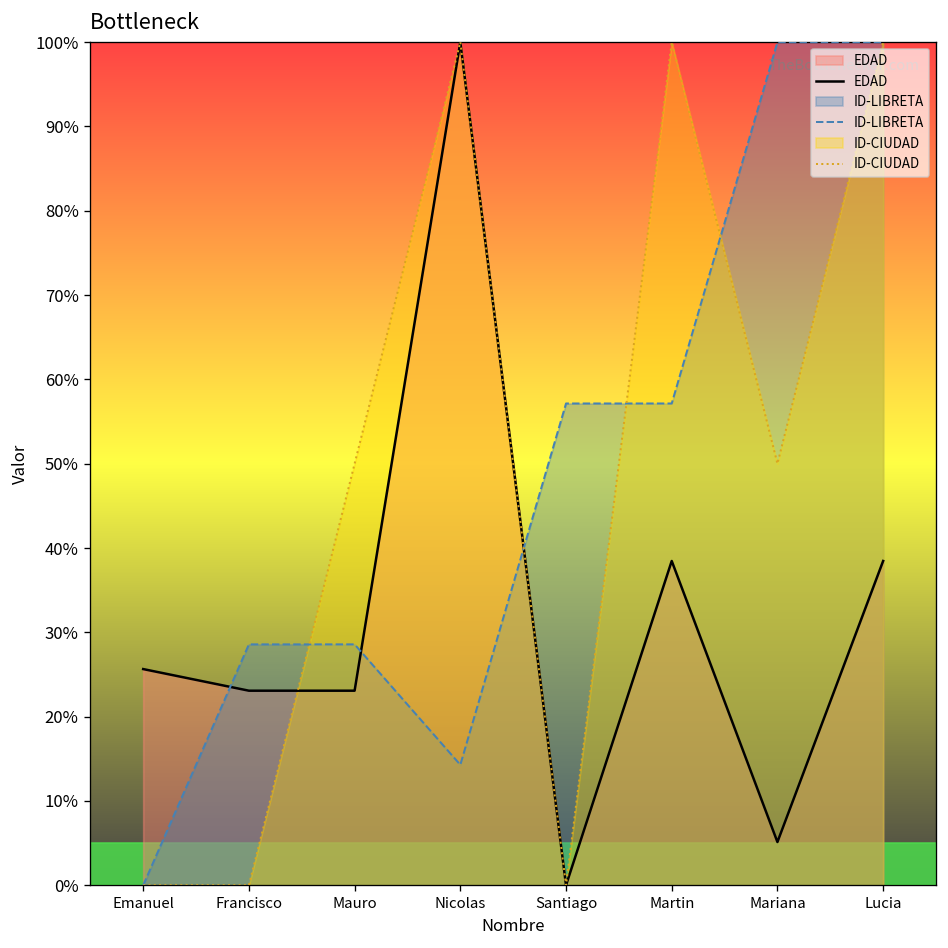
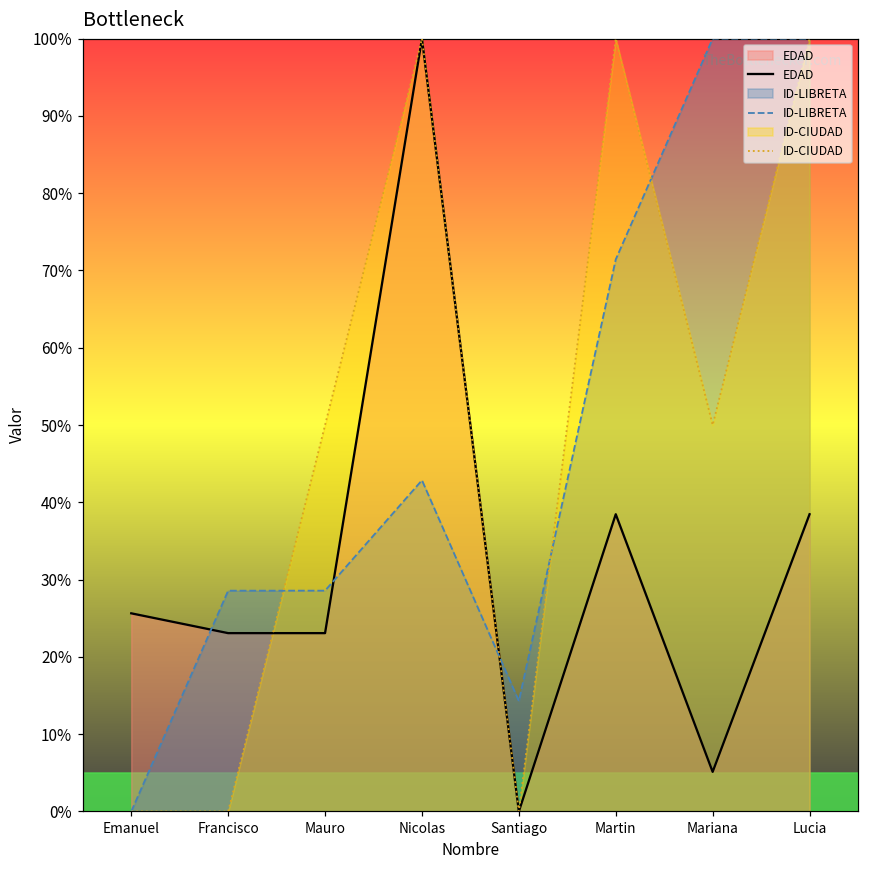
  {
    "ID-LIBRETA": {
      "Francisco": "29%",
      "Mauro": "29%",
-     "Nicolas": "14%",
-     "Santiago": "57%",
-     "Martin": "57%",
+     "Nicolas": "43%",
+     "Santiago": "14%",
+     "Martin": "71%",
      "Mariana": "100%"
    }
  }
